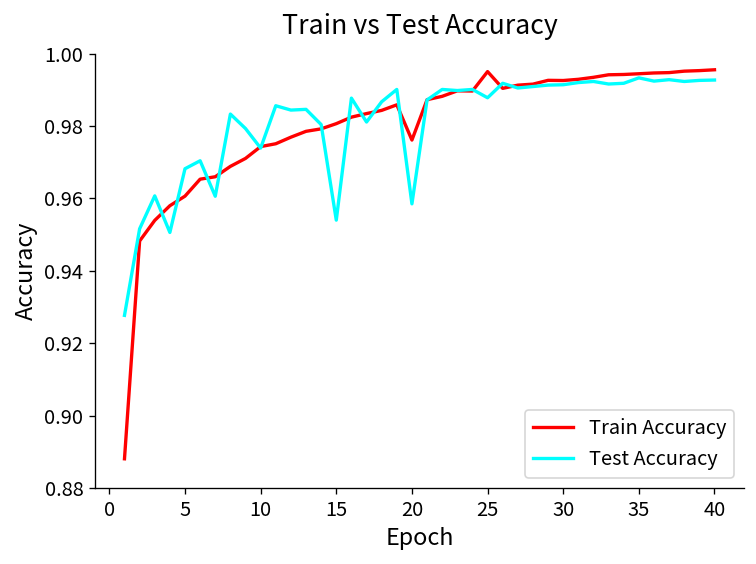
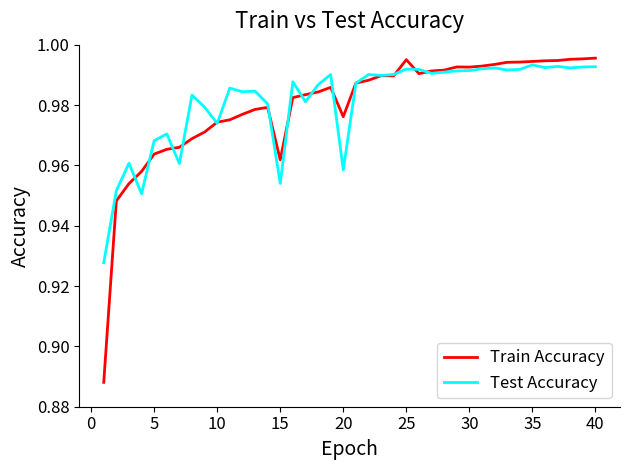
  {
    "Train Accuracy": {
-     "5": 0.961,
-     "15": 0.981,
+     "5": 0.964,
+     "15": 0.962,
      "20": 0.976,
      "25": 0.995,
      "30": 0.993,
      "35": 0.994,
      "40": 0.996
    },
    "Test Accuracy": {
      "5": 0.968,
      "15": 0.954,
      "20": 0.959,
-     "25": 0.988,
+     "25": 0.992,
      "30": 0.991,
      "35": 0.993,
      "40": 0.993
    }
  }
